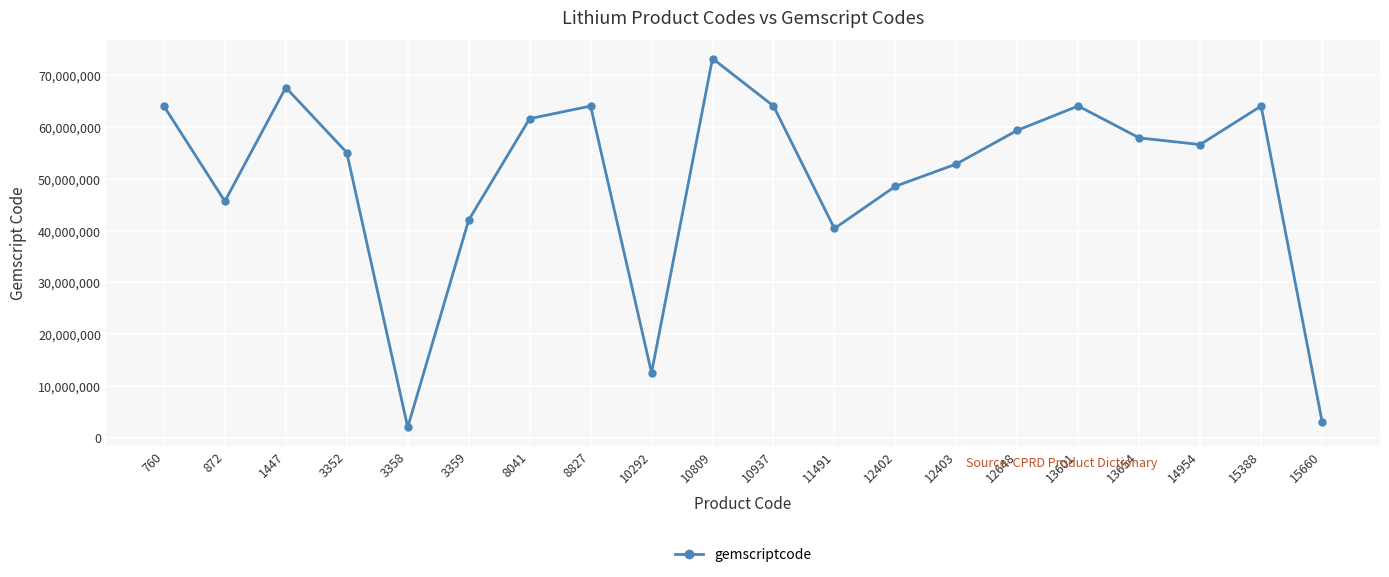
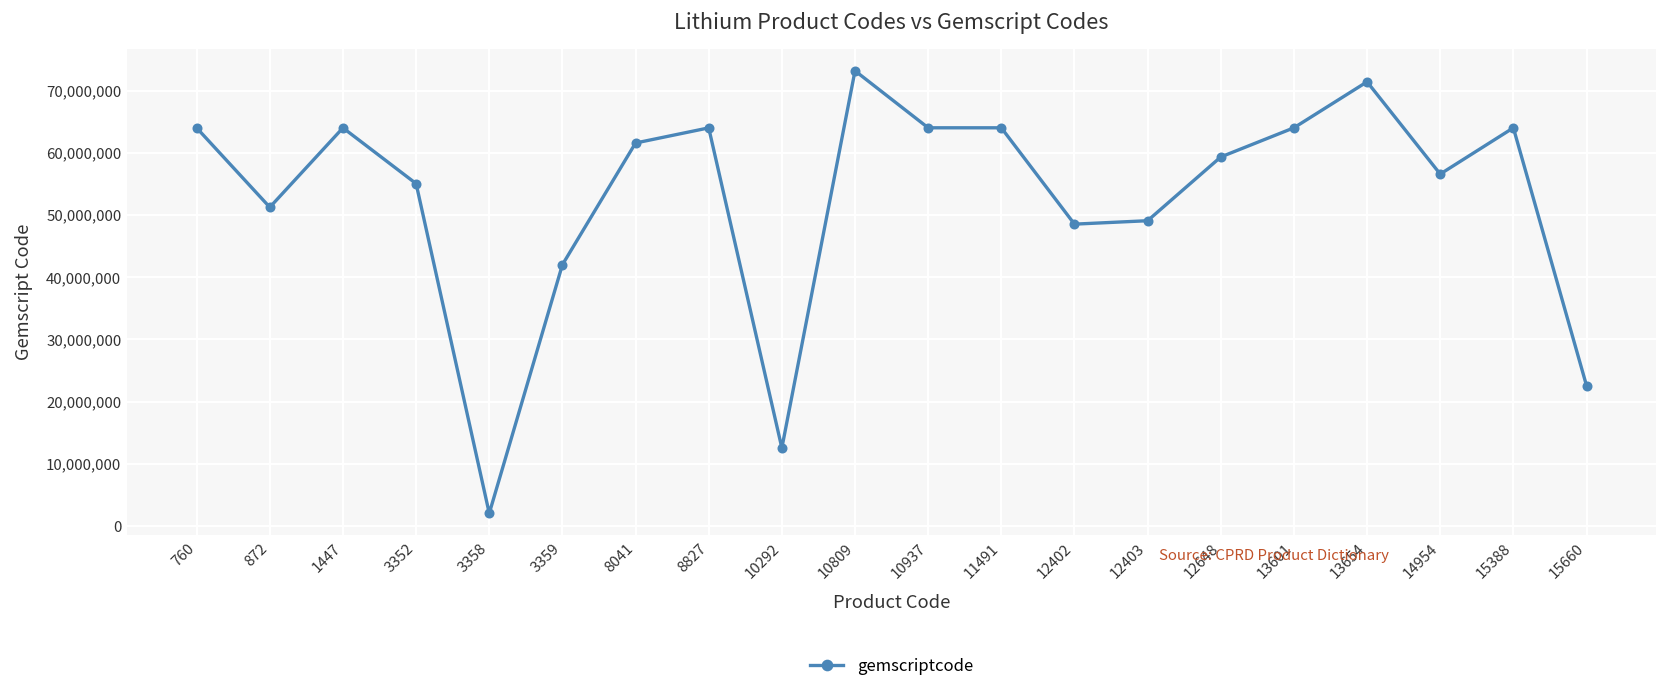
  {
    "760": "64,000,000",
-   "872": "46,000,000",
-   "1447": "68,000,000",
+   "872": "51,000,000",
+   "1447": "64,000,000",
    "3352": "55,000,000",
    "3358": "2,000,000",
    "3359": "42,000,000",
    "8041": "62,000,000",
    "8827": "64,000,000",
    "10292": "13,000,000",
    "10809": "73,000,000",
    "10937": "64,000,000",
-   "11491": "40,000,000",
+   "11491": "64,000,000",
    "12402": "49,000,000",
-   "12403": "53,000,000",
+   "12403": "49,000,000",
    "12648": "59,000,000",
    "13601": "64,000,000",
-   "13654": "58,000,000",
+   "13654": "71,000,000",
    "14954": "57,000,000",
    "15388": "64,000,000",
-   "15660": "3,000,000"
+   "15660": "23,000,000"
  }
